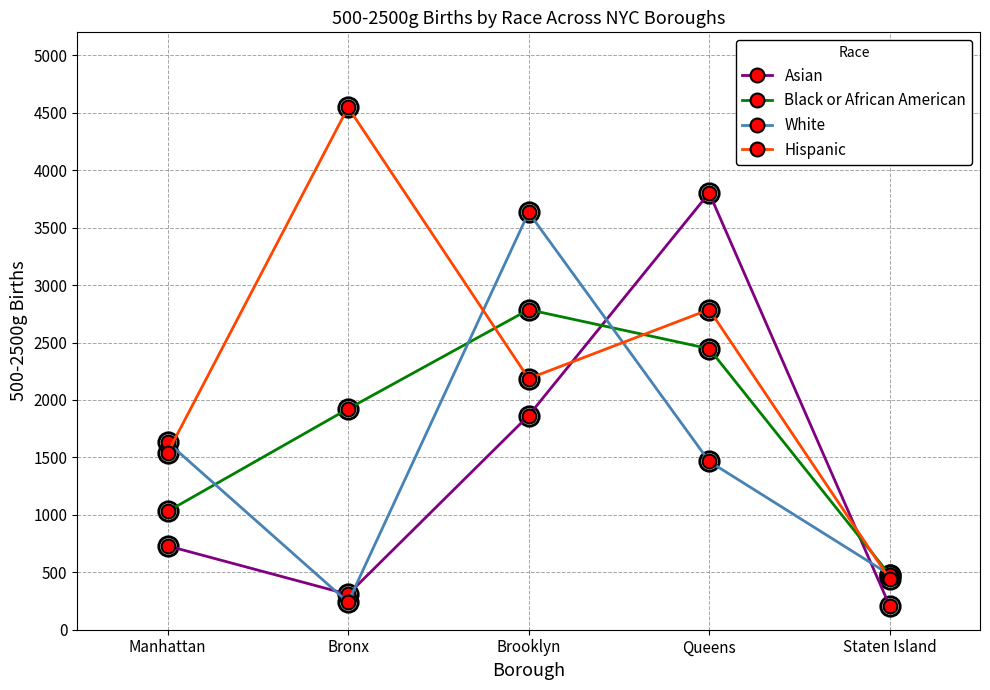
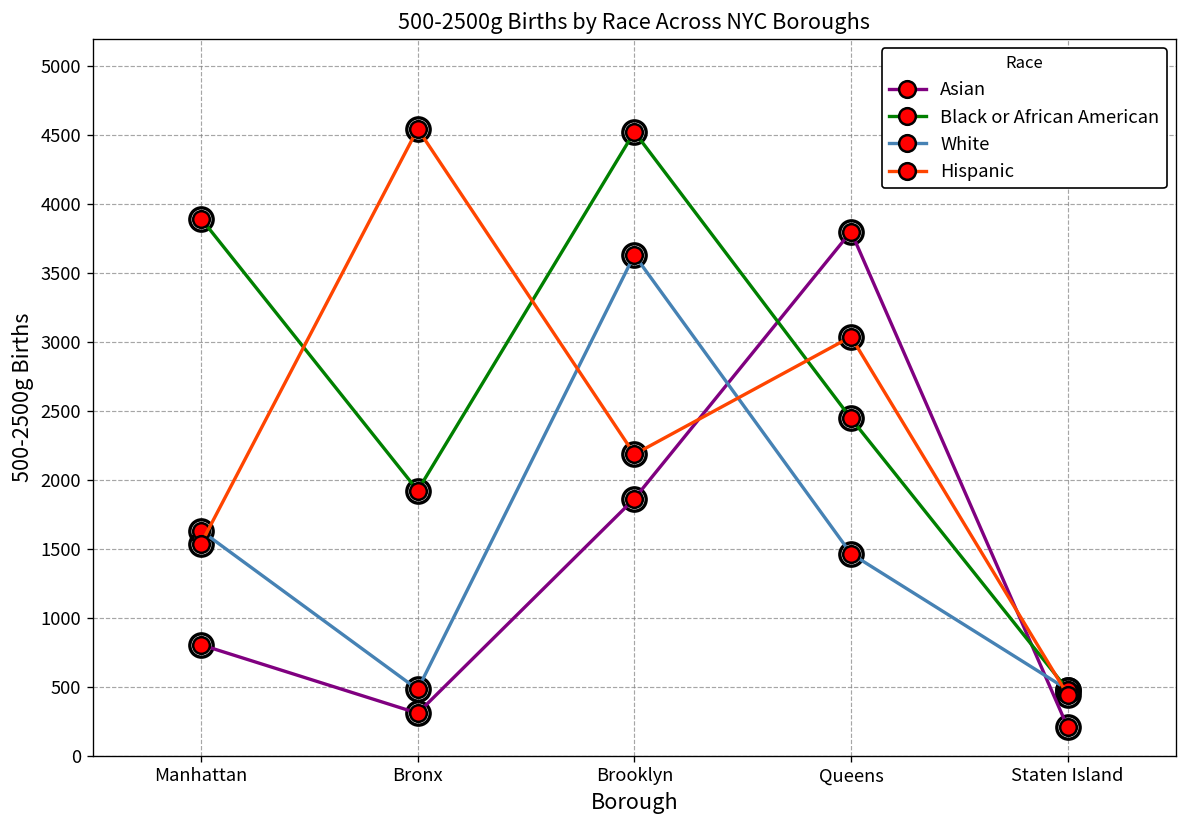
  {
    "Asian": {
-     "Manhattan": 730,
+     "Manhattan": 800,
      "Bronx": 310,
      "Brooklyn": 1860,
      "Queens": 3800,
      "Staten Island": 210
    },
    "Black or African American": {
-     "Manhattan": 1030,
+     "Manhattan": 3900,
      "Bronx": 1920,
-     "Brooklyn": 2790,
+     "Brooklyn": 4530,
      "Queens": 2450
    },
    "White": {
      "Manhattan": 1630,
-     "Bronx": 240,
+     "Bronx": 480,
      "Brooklyn": 3630,
      "Queens": 1470
    },
    "Hispanic": {
      "Manhattan": 1540,
      "Bronx": 4550,
      "Brooklyn": 2190,
-     "Queens": 2790,
+     "Queens": 3040,
      "Staten Island": 440
    }
  }
